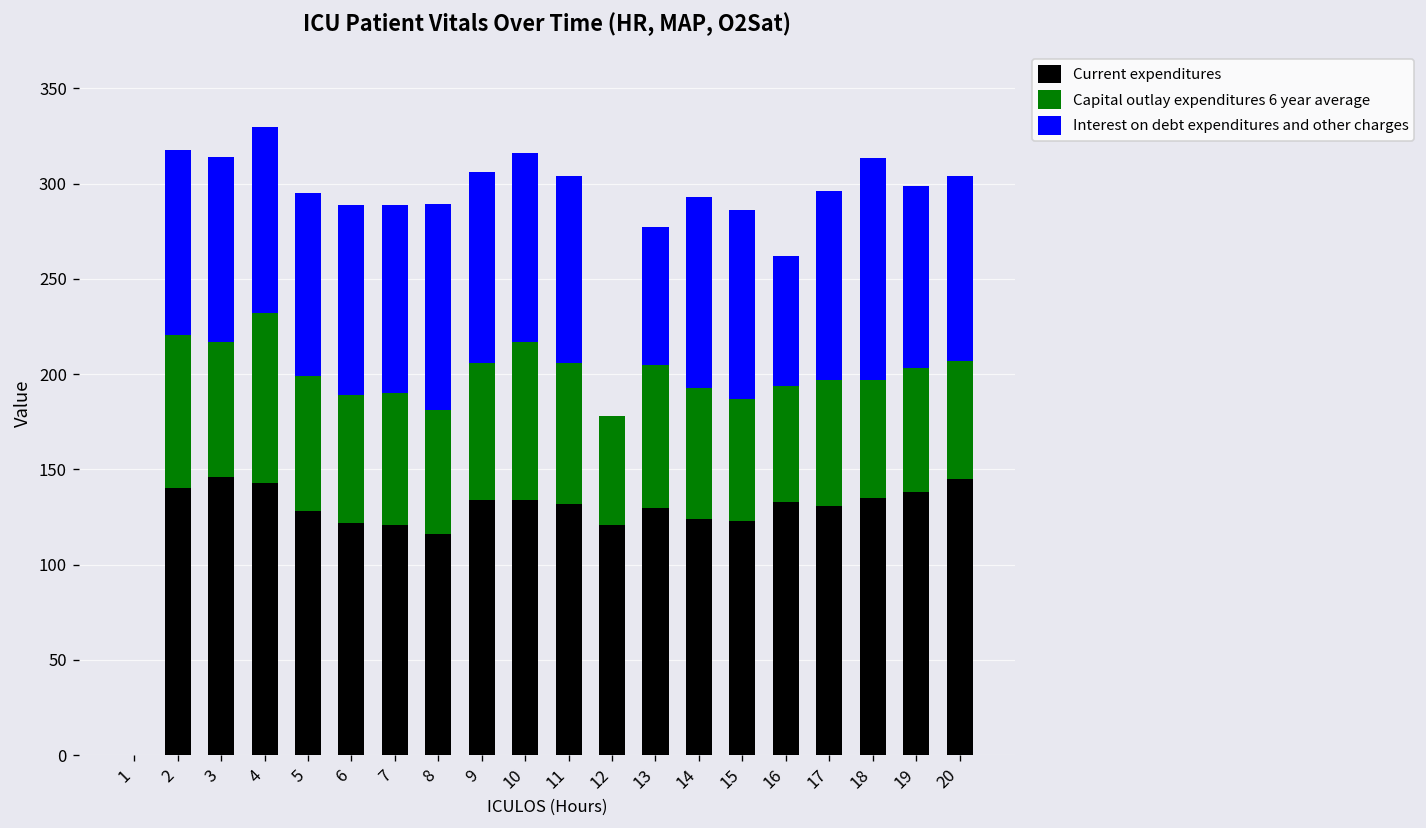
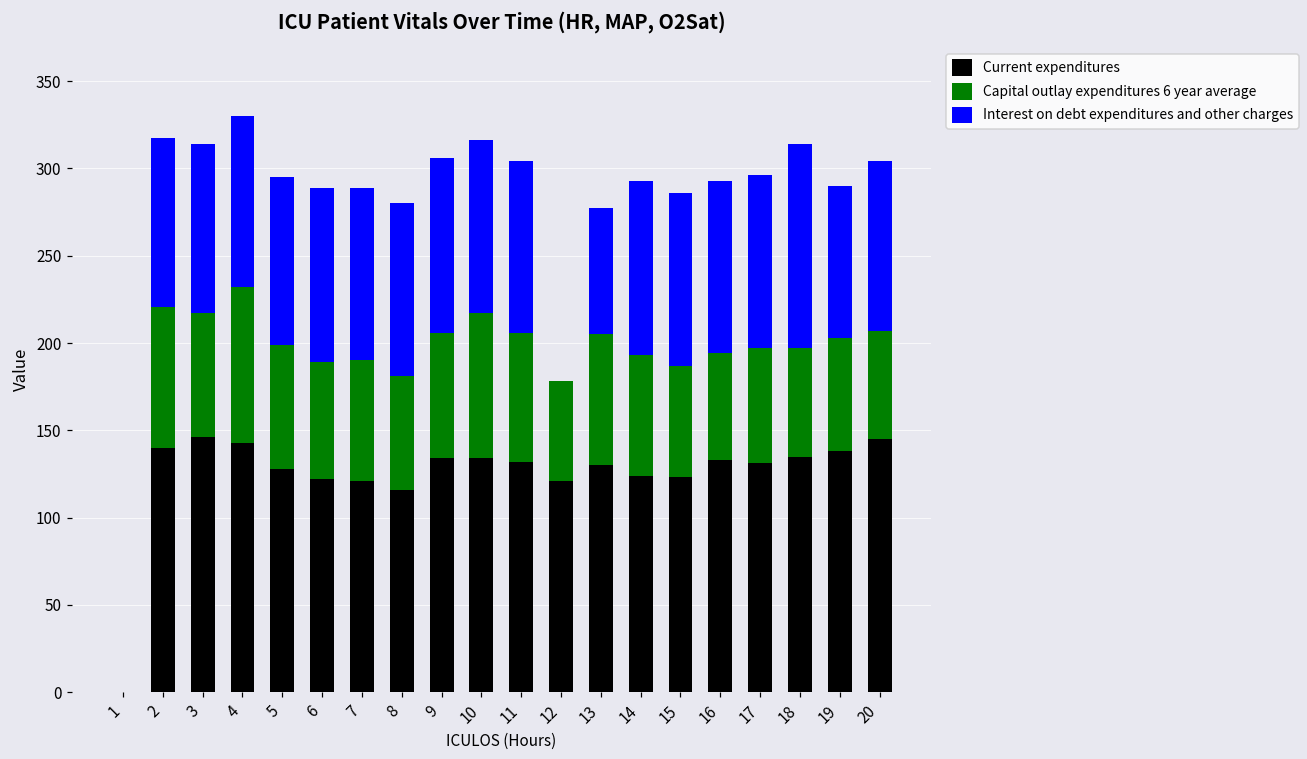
  {
    "Current expenditures": {
      "1": 0,
      "2": 140,
      "3": 146,
      "4": 143,
      "5": 128,
      "6": 122,
      "7": 121,
      "8": 116,
      "9": 134,
      "10": 134,
      "11": 132,
      "12": 121,
      "13": 130,
      "14": 124,
      "15": 123,
      "16": 133,
      "17": 131,
      "18": 135,
      "19": 138,
      "20": 145
    },
    "Capital outlay expenditures 6 year average": {
      "1": 0,
      "2": 81,
      "3": 71,
      "4": 89,
      "5": 71,
      "6": 67,
      "7": 69,
      "8": 65,
      "9": 72,
      "10": 83,
      "11": 74,
      "12": 57,
      "13": 75,
      "14": 69,
      "15": 64,
      "16": 61,
      "17": 66,
      "18": 62,
      "19": 65,
      "20": 62
    },
    "Interest on debt expenditures and other charges": {
      "1": 0,
      "2": 97,
      "3": 97,
      "4": 98,
      "5": 96,
      "6": 100,
      "7": 99,
-     "8": 108,
+     "8": 99,
      "9": 100,
      "10": 99,
      "11": 98,
      "12": 0,
      "13": 72,
      "14": 100,
      "15": 99,
-     "16": 68,
+     "16": 99,
      "17": 99,
      "18": 117,
-     "19": 96,
+     "19": 87,
      "20": 97
    }
  }
